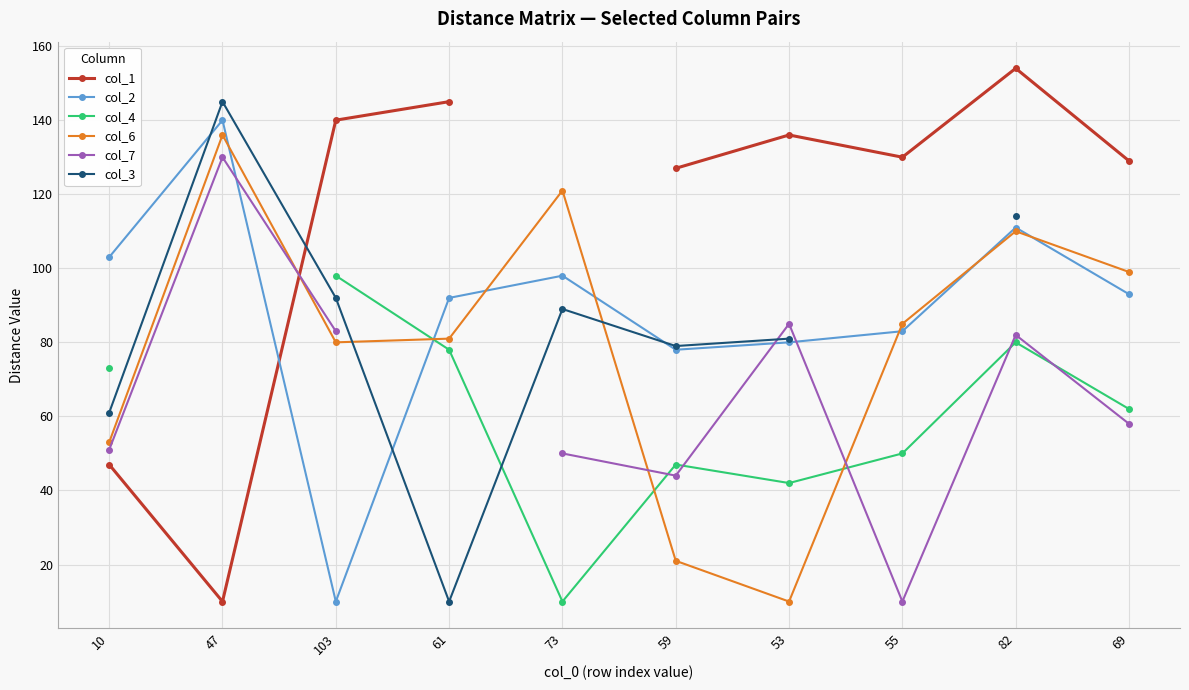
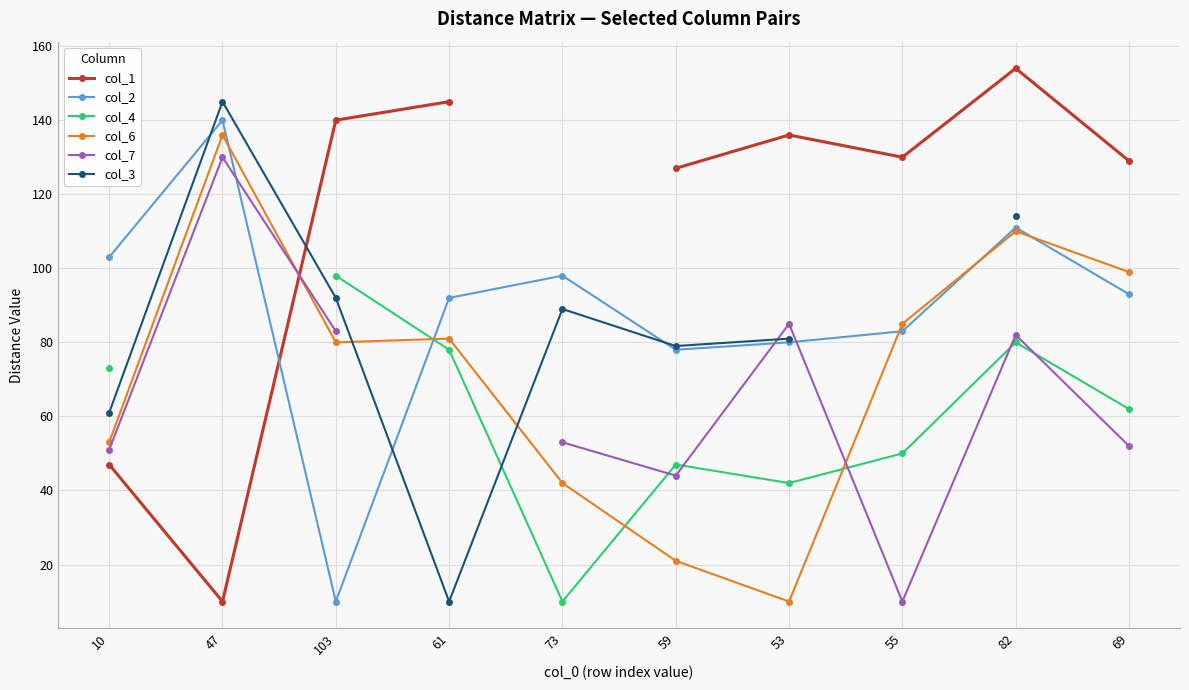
  {
    "col_1": {
      "10": 47,
      "47": 10,
      "103": 140,
      "61": 145,
      "59": 127,
      "53": 136,
      "55": 130,
      "82": 154,
      "69": 129
    },
    "col_2": {
      "10": 103,
      "47": 140,
      "103": 10,
      "61": 92,
      "73": 98,
      "59": 78,
      "53": 80,
      "55": 83,
      "82": 111,
      "69": 93
    },
    "col_4": {
      "10": 73,
      "103": 98,
      "61": 78,
      "73": 10,
      "59": 47,
      "53": 42,
      "55": 50,
      "82": 80,
      "69": 62
    },
    "col_6": {
      "10": 53,
      "47": 136,
      "103": 80,
      "61": 81,
-     "73": 121,
+     "73": 42,
      "59": 21,
      "53": 10,
      "55": 85,
      "82": 110,
      "69": 99
    },
    "col_7": {
      "10": 51,
      "47": 130,
      "103": 83,
-     "73": 50,
+     "73": 53,
      "59": 44,
      "53": 85,
      "55": 10,
      "82": 82,
-     "69": 58
+     "69": 52
    },
    "col_3": {
      "10": 61,
      "47": 145,
      "103": 92,
      "61": 10,
      "73": 89,
      "59": 79,
      "53": 81,
      "82": 114
    }
  }
